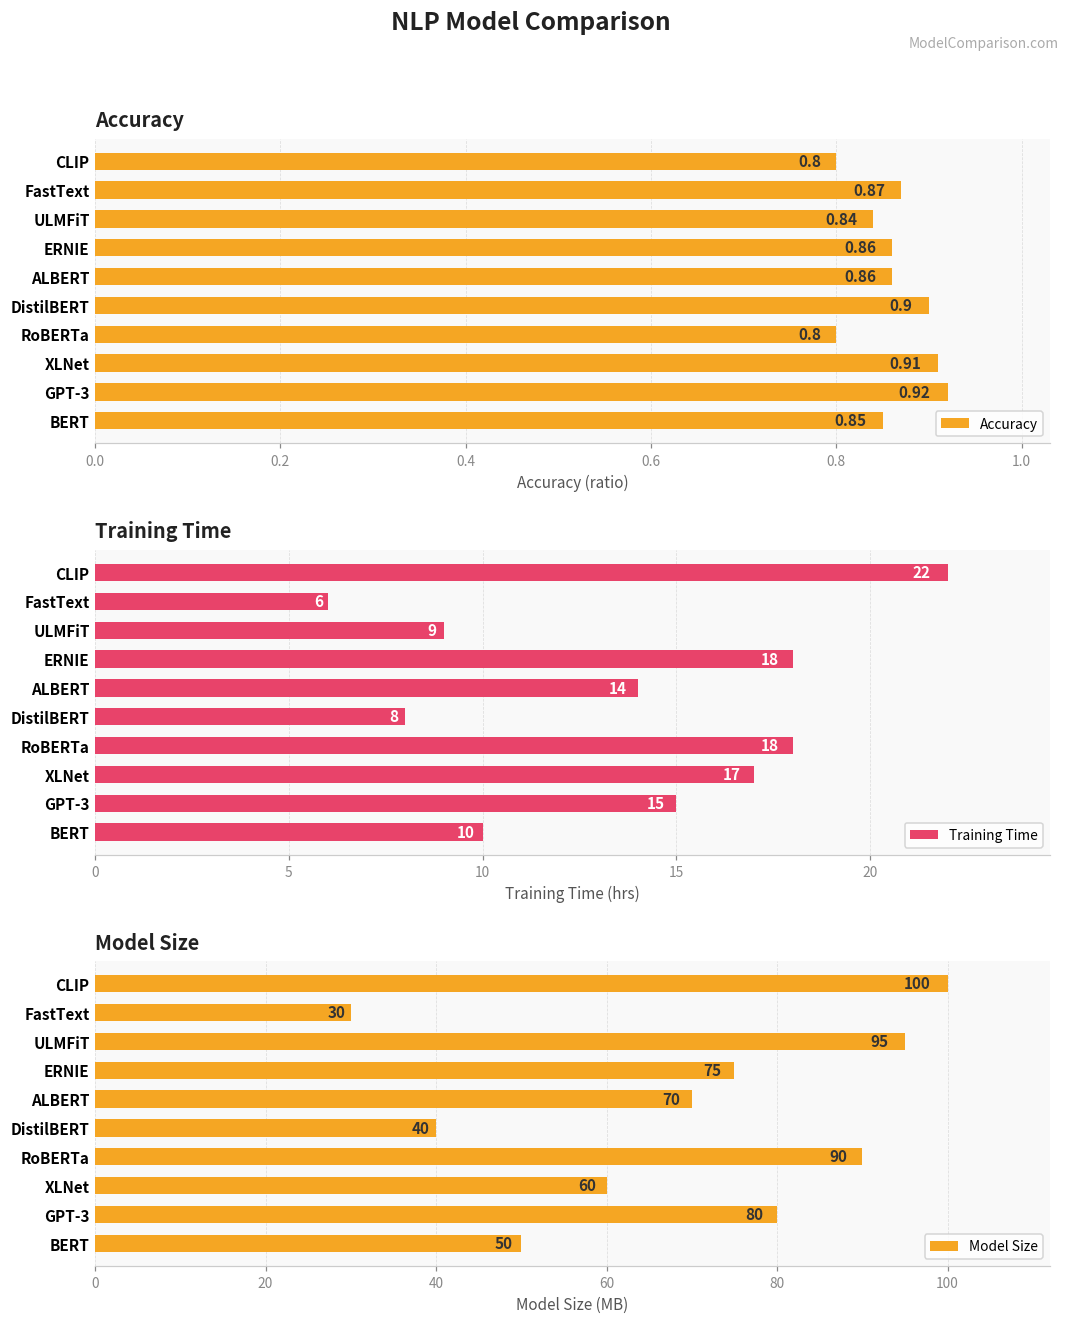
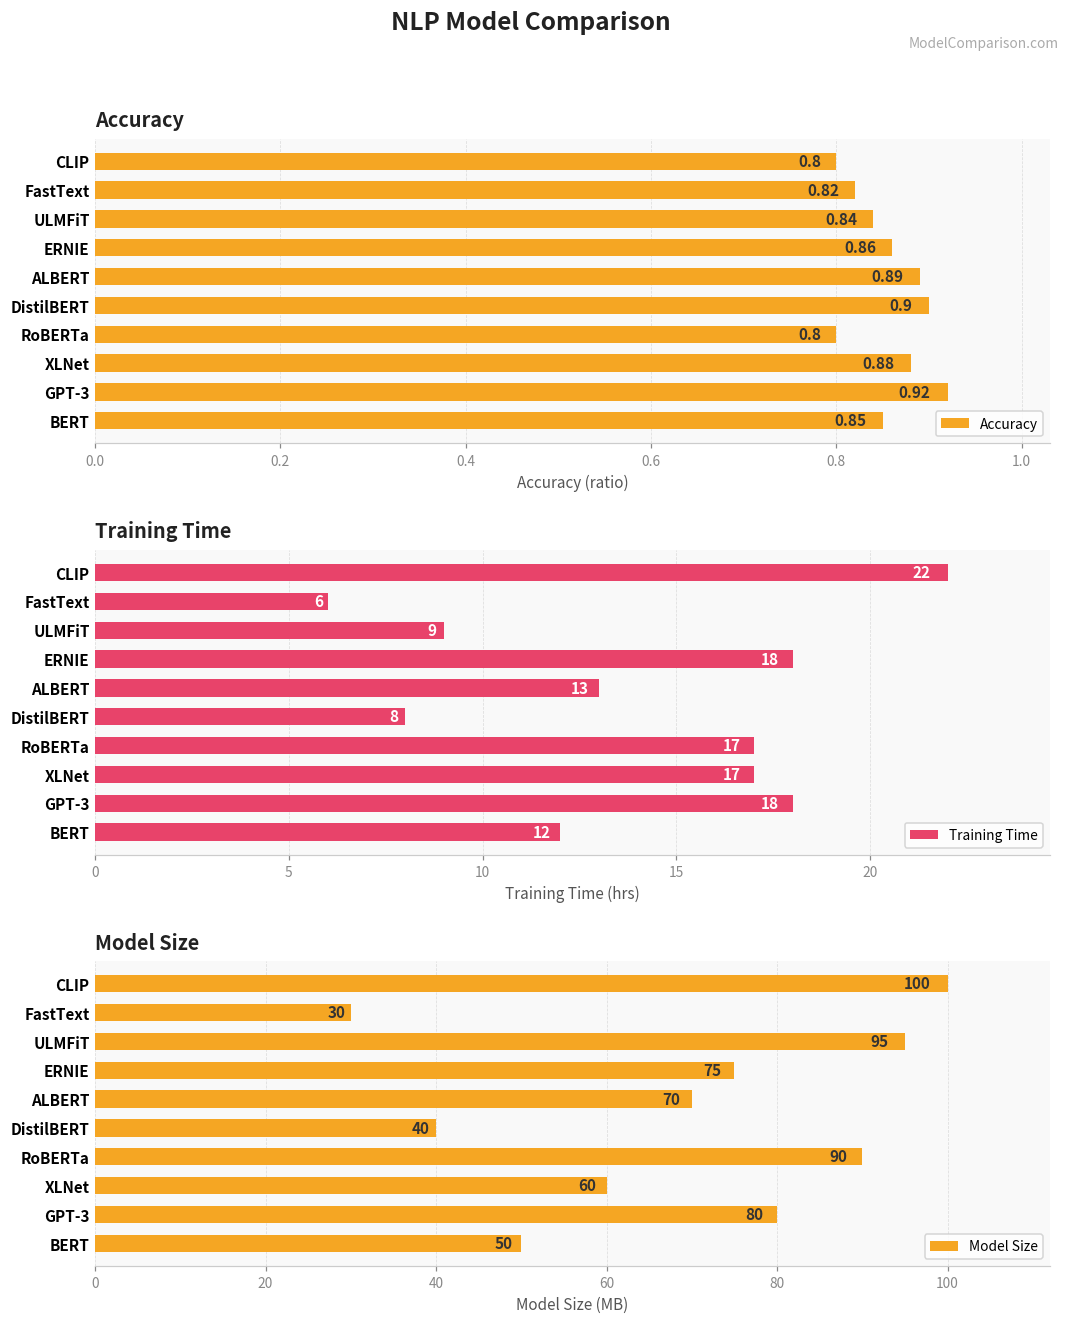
  {
    "Accuracy": {
      "CLIP": 0.8,
-     "FastText": 0.87,
+     "FastText": 0.82,
      "ULMFiT": 0.84,
      "ERNIE": 0.86,
-     "ALBERT": 0.86,
+     "ALBERT": 0.89,
      "DistilBERT": 0.9,
      "RoBERTa": 0.8,
-     "XLNet": 0.91,
+     "XLNet": 0.88,
      "GPT-3": 0.92,
      "BERT": 0.85
    },
    "Training Time": {
      "CLIP": 22,
      "FastText": 6,
      "ULMFiT": 9,
      "ERNIE": 18,
-     "ALBERT": 14,
+     "ALBERT": 13,
      "DistilBERT": 8,
-     "RoBERTa": 18,
+     "RoBERTa": 17,
      "XLNet": 17,
-     "GPT-3": 15,
-     "BERT": 10
+     "GPT-3": 18,
+     "BERT": 12
    },
    "Model Size": {
      "CLIP": 100,
      "FastText": 30,
      "ULMFiT": 95,
      "ERNIE": 75,
      "ALBERT": 70,
      "DistilBERT": 40,
      "RoBERTa": 90,
      "XLNet": 60,
      "GPT-3": 80,
      "BERT": 50
    }
  }
